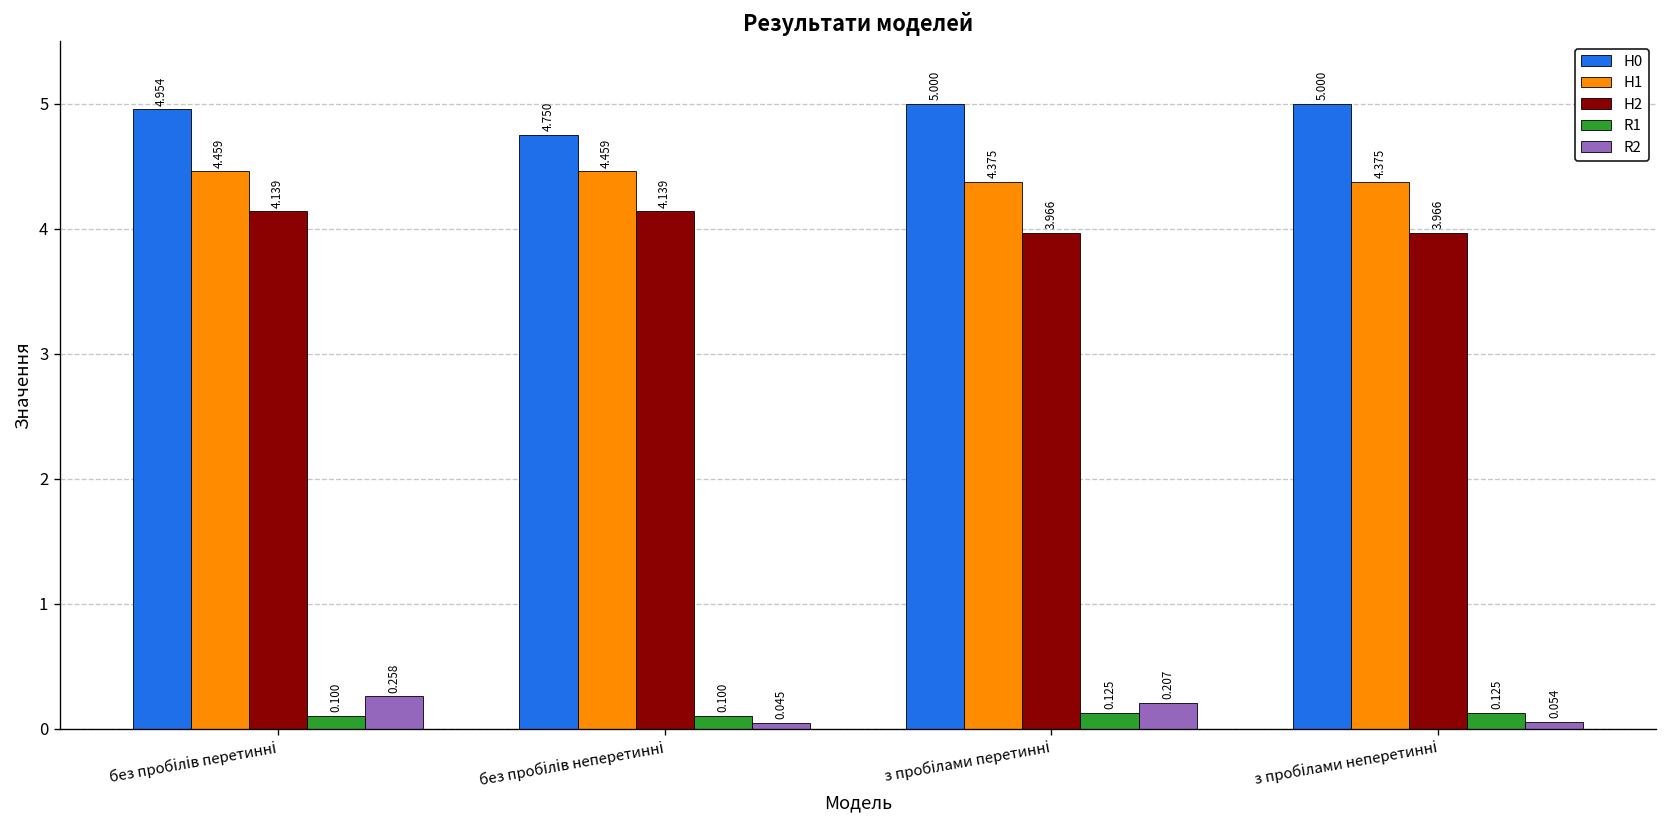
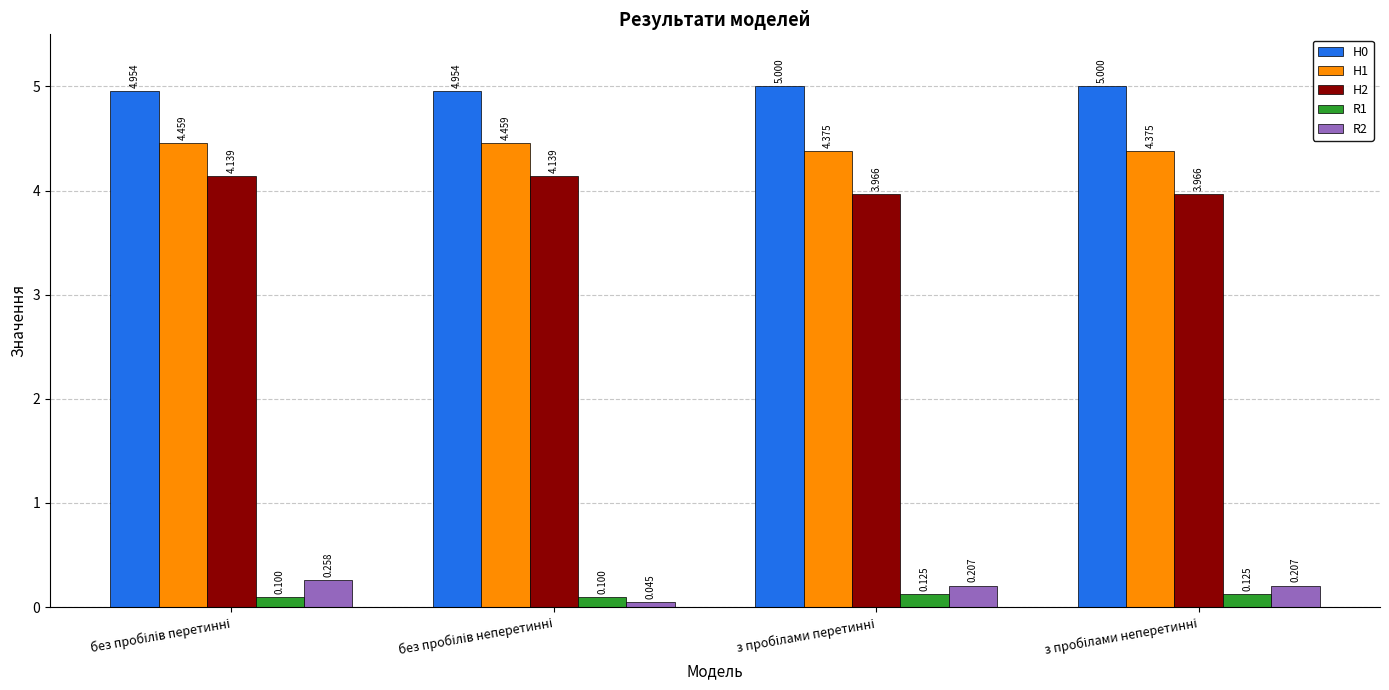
  {
    "H0": {
      "без пробілів перетинні": 4.954,
-     "без пробілів неперетинні": 4.750,
+     "без пробілів неперетинні": 4.954,
      "з пробілами перетинні": 5.000,
      "з пробілами неперетинні": 5.000
    },
    "H1": {
      "без пробілів перетинні": 4.459,
      "без пробілів неперетинні": 4.459,
      "з пробілами перетинні": 4.375,
      "з пробілами неперетинні": 4.375
    },
    "H2": {
      "без пробілів перетинні": 4.139,
      "без пробілів неперетинні": 4.139,
      "з пробілами перетинні": 3.966,
      "з пробілами неперетинні": 3.966
    },
    "R1": {
      "без пробілів перетинні": 0.100,
      "без пробілів неперетинні": 0.100,
      "з пробілами перетинні": 0.125,
      "з пробілами неперетинні": 0.125
    },
    "R2": {
      "без пробілів перетинні": 0.258,
      "без пробілів неперетинні": 0.045,
      "з пробілами перетинні": 0.207,
-     "з пробілами неперетинні": 0.054
+     "з пробілами неперетинні": 0.207
    }
  }
